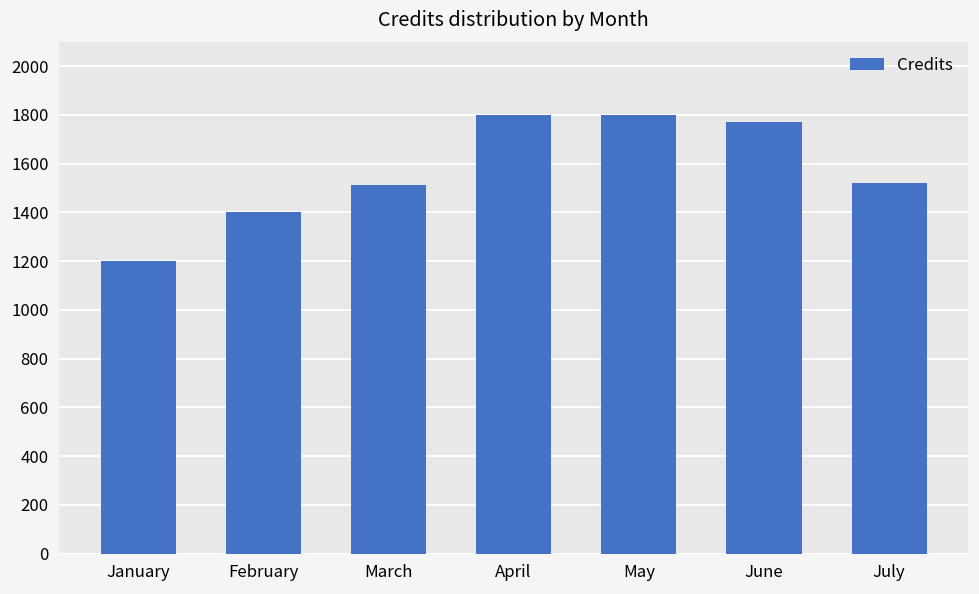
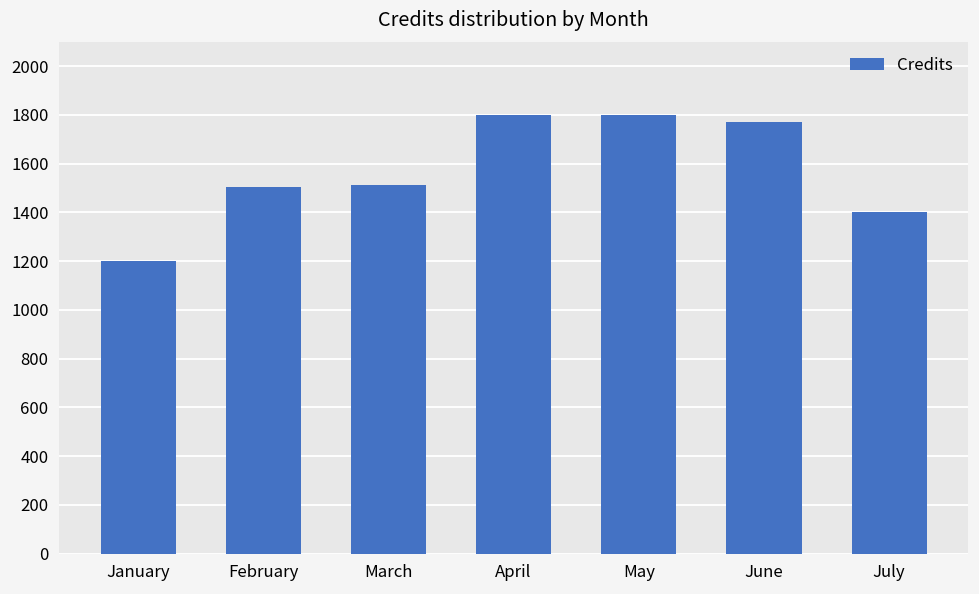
  {
    "January": 1200,
-   "February": 1400,
+   "February": 1510,
    "March": 1510,
    "April": 1800,
    "May": 1800,
    "June": 1770,
-   "July": 1520
+   "July": 1400
  }
